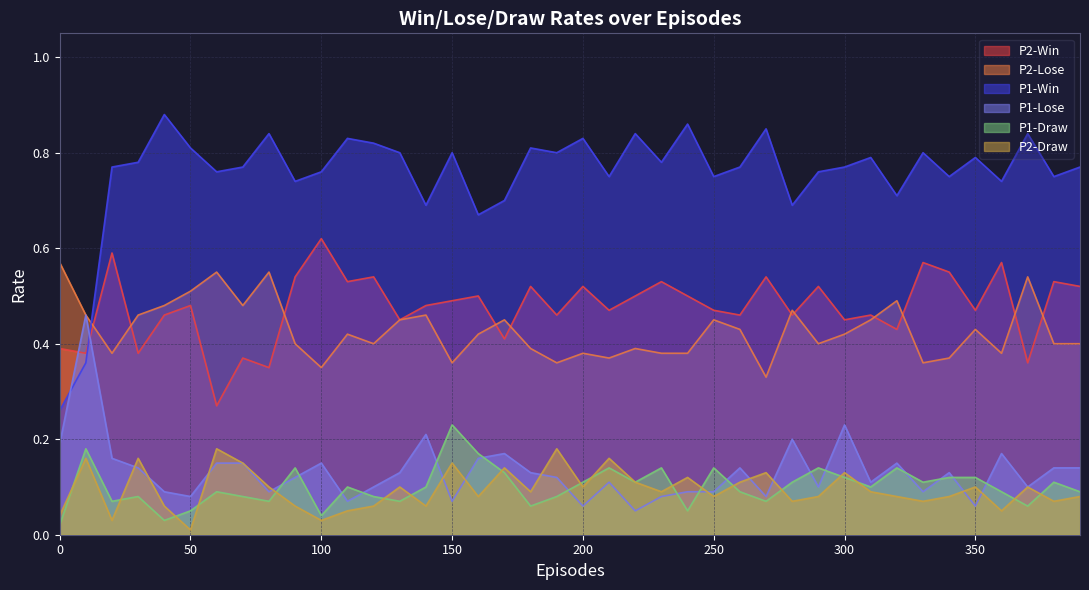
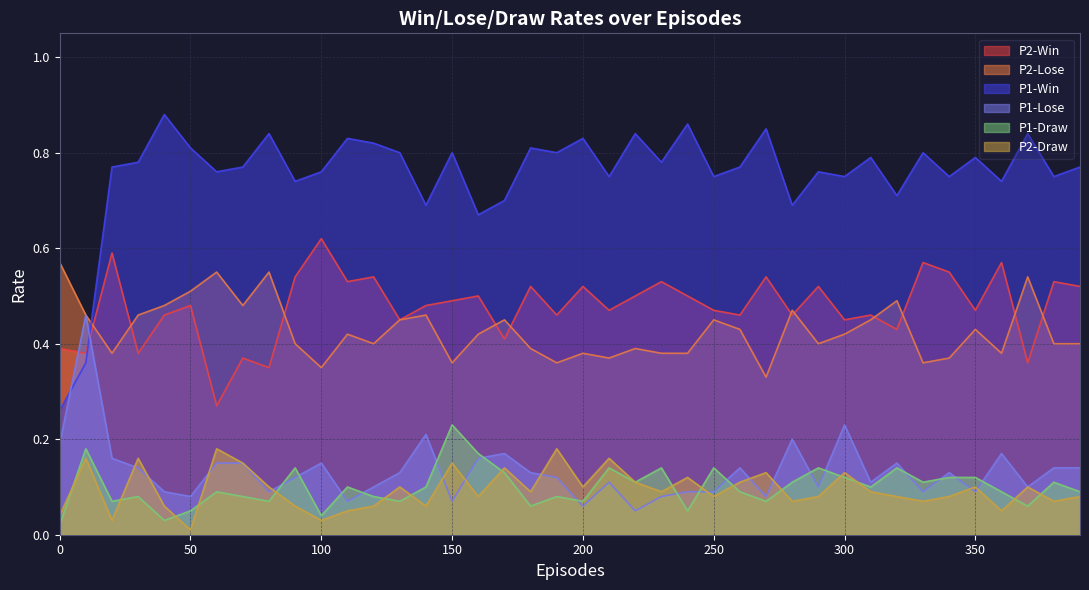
  {
    "P1-Win": {
      "0": 0.26,
      "50": 0.81,
      "100": 0.76,
      "150": 0.80,
      "200": 0.83,
      "250": 0.75,
-     "300": 0.77,
+     "300": 0.75,
      "350": 0.79
    },
    "P1-Lose": {
      "0": 0.19,
      "50": 0.08,
      "100": 0.15,
      "150": 0.07,
      "200": 0.06,
      "250": 0.09,
      "300": 0.23,
-     "350": 0.06
+     "350": 0.09
    },
    "P1-Draw": {
      "0": 0.02,
      "50": 0.05,
      "100": 0.04,
      "150": 0.23,
-     "200": 0.11,
+     "200": 0.07,
      "250": 0.14,
      "300": 0.12,
      "350": 0.12
    }
  }
